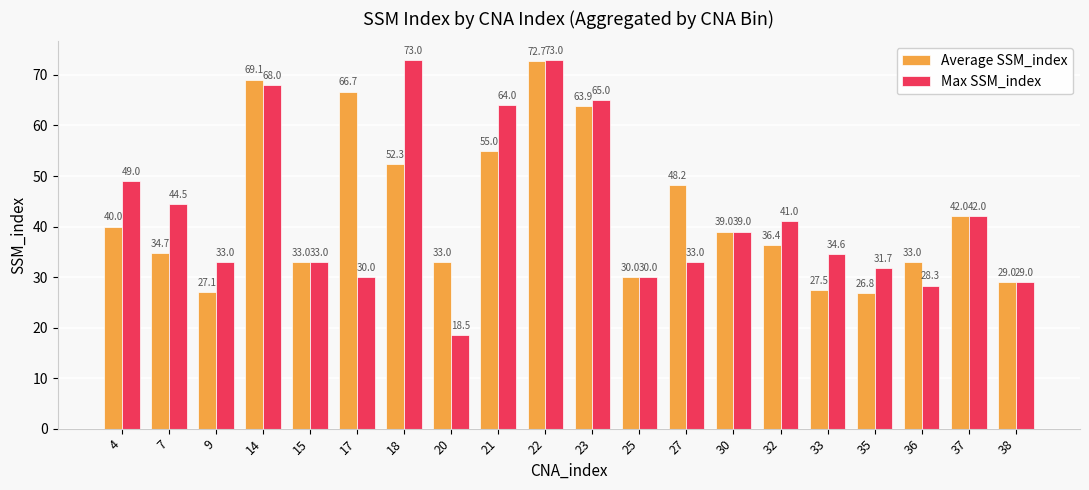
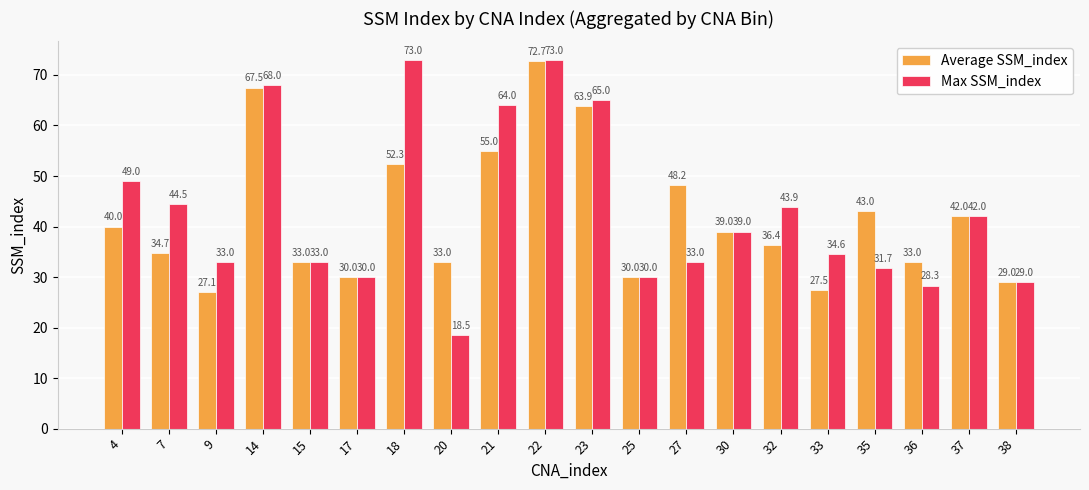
  {
    "Average SSM_index": {
      "4": 40.0,
      "7": 34.7,
      "9": 27.1,
-     "14": 69.1,
+     "14": 67.5,
      "15": 33.0,
-     "17": 66.7,
+     "17": 30.0,
      "18": 52.3,
      "20": 33.0,
      "21": 55.0,
      "22": 72.7,
      "23": 63.9,
      "25": 30.0,
      "27": 48.2,
      "30": 39.0,
      "32": 36.4,
      "33": 27.5,
-     "35": 26.8,
+     "35": 43.0,
      "36": 33.0,
      "37": 42.0,
      "38": 29.0
    },
    "Max SSM_index": {
      "4": 49.0,
      "7": 44.5,
      "9": 33.0,
      "14": 68.0,
      "15": 33.0,
      "17": 30.0,
      "18": 73.0,
      "20": 18.5,
      "21": 64.0,
      "22": 73.0,
      "23": 65.0,
      "25": 30.0,
      "27": 33.0,
      "30": 39.0,
-     "32": 41.0,
+     "32": 43.9,
      "33": 34.6,
      "35": 31.7,
      "36": 28.3,
      "37": 42.0,
      "38": 29.0
    }
  }
